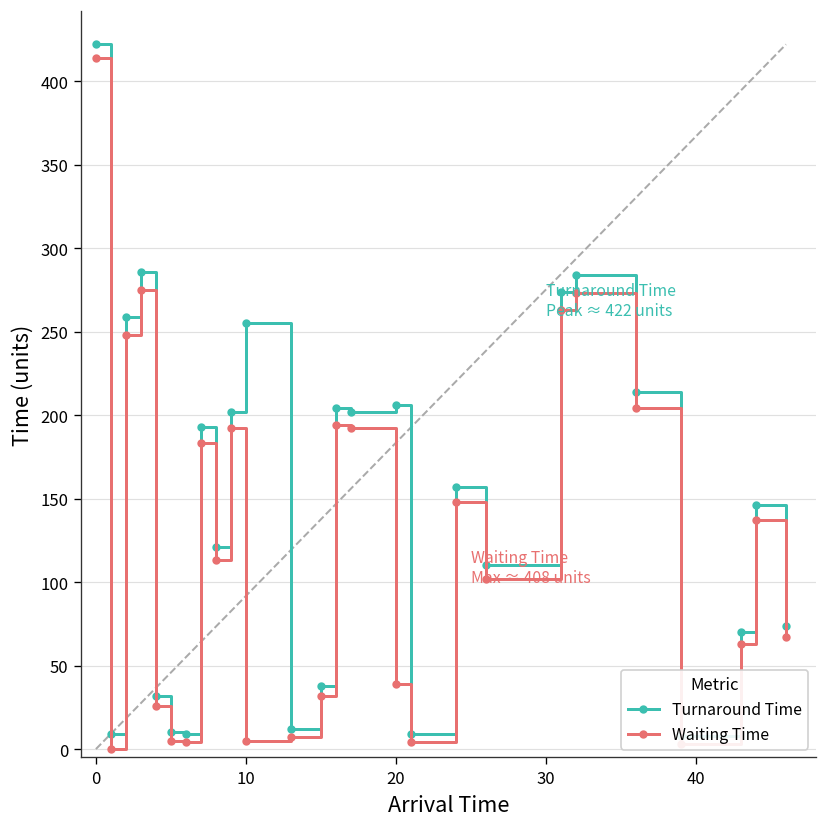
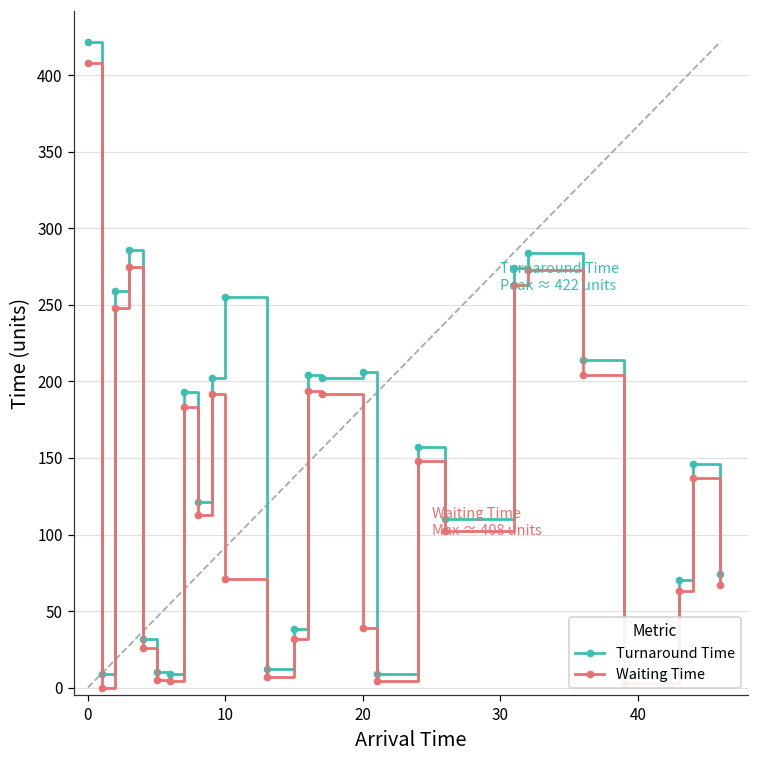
  {
    "Turnaround Time": {
      "0": 422,
      "10": 255,
      "20": 206
    },
    "Waiting Time": {
-     "0": 414,
-     "10": 5,
+     "0": 408,
+     "10": 71,
      "20": 39
    }
  }
